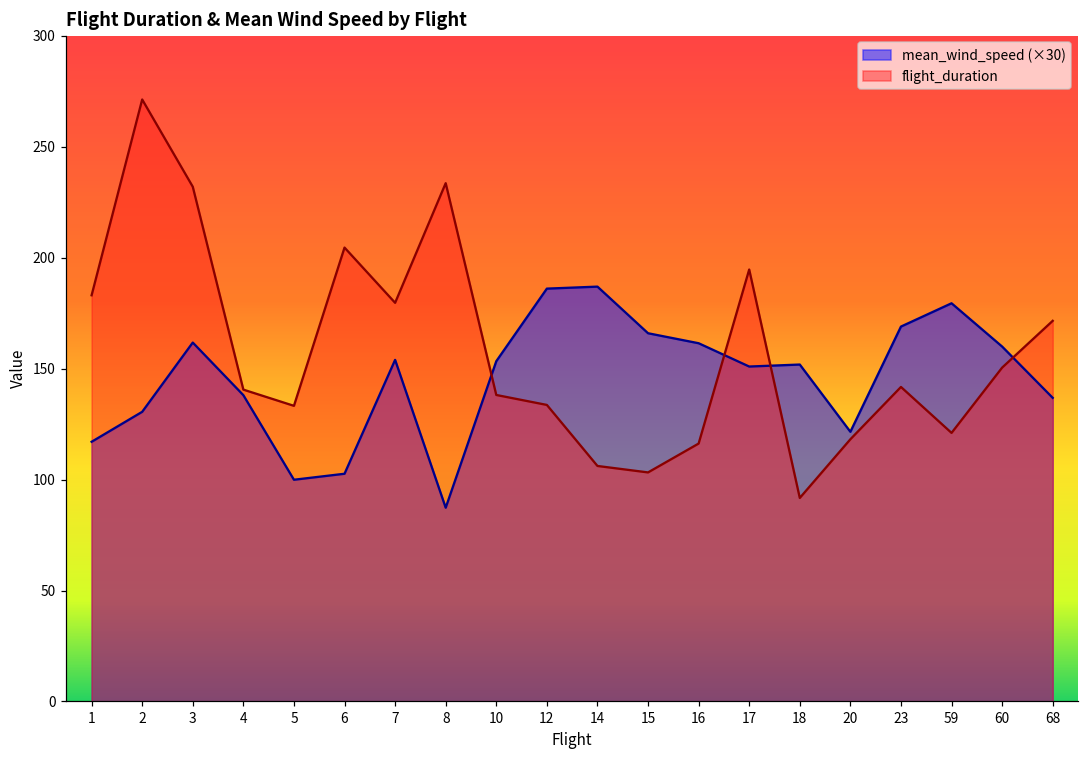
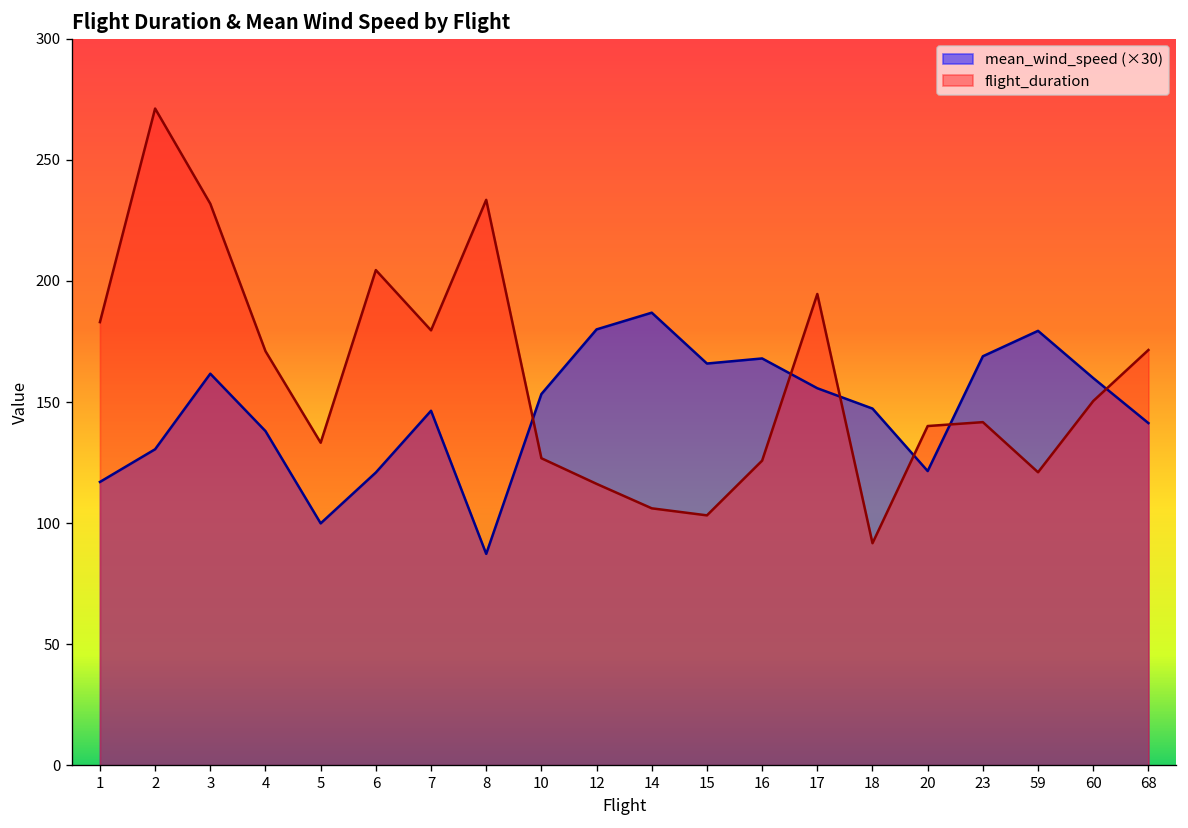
  {
    "mean_wind_speed (×30)": {
      "1": 117,
      "2": 131,
      "3": 162,
      "4": 138,
      "5": 100,
-     "6": 103,
-     "7": 154,
+     "6": 121,
+     "7": 146,
      "8": 87,
      "10": 153,
-     "12": 186,
+     "12": 180,
      "14": 187,
      "15": 166,
-     "16": 161,
-     "17": 151,
-     "18": 152,
+     "16": 168,
+     "17": 156,
+     "18": 147,
      "20": 122,
      "23": 169,
      "59": 179,
      "60": 160,
-     "68": 137
+     "68": 141
    },
    "flight_duration": {
      "1": 183,
      "2": 271,
      "3": 232,
-     "4": 141,
+     "4": 171,
      "5": 133,
      "6": 204,
      "7": 180,
      "8": 234,
-     "10": 138,
-     "12": 134,
+     "10": 127,
+     "12": 116,
      "14": 106,
      "15": 103,
-     "16": 116,
+     "16": 126,
      "17": 195,
      "18": 92,
-     "20": 118,
+     "20": 140,
      "23": 142,
      "59": 121,
      "60": 150,
      "68": 171
    }
  }
